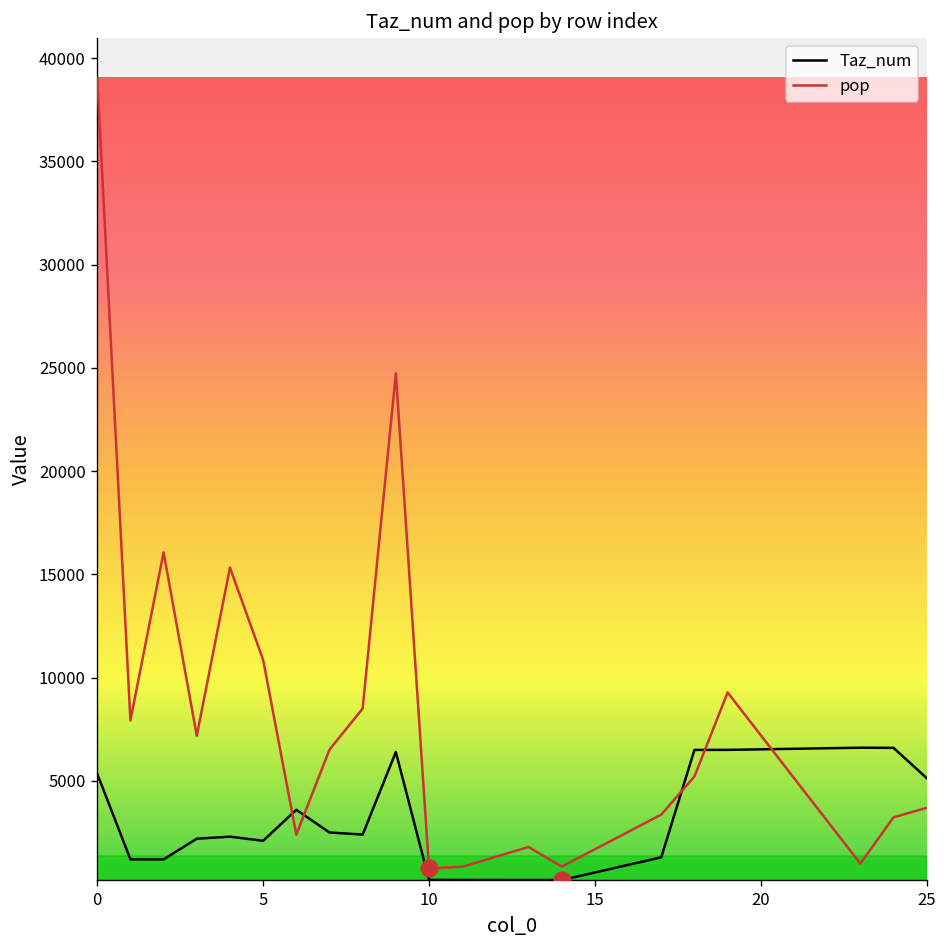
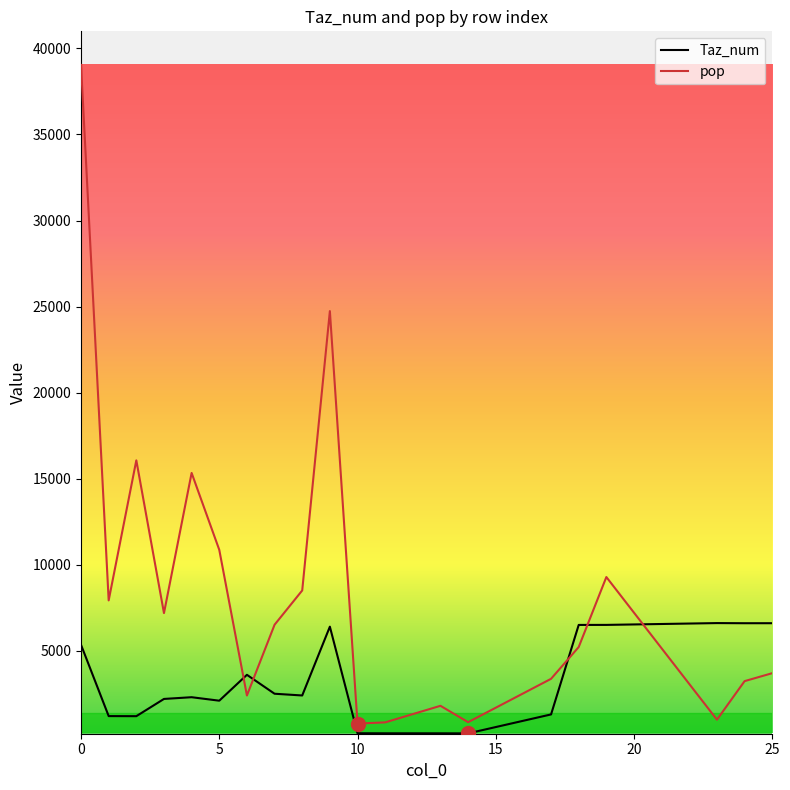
  {
    "Taz_num": {
      "0": 5300,
      "5": 2100,
-     "25": 5100
+     "25": 6600
    }
  }
